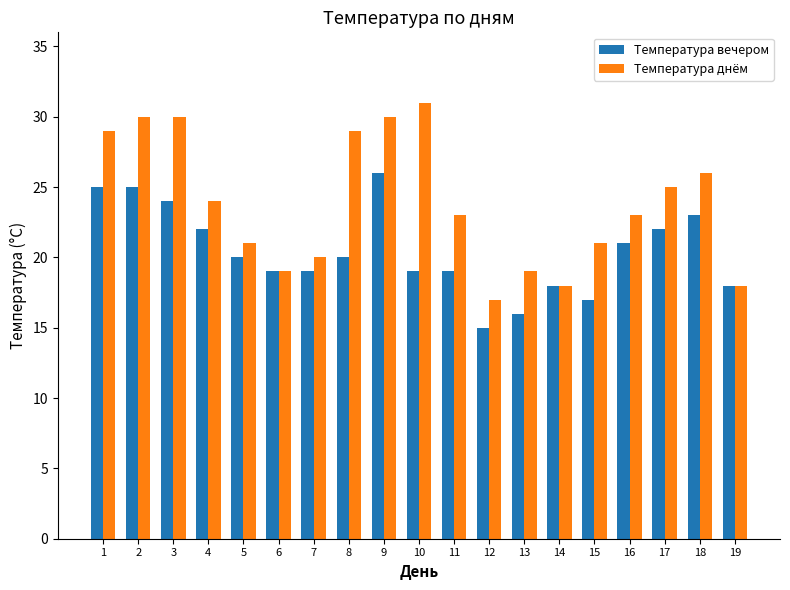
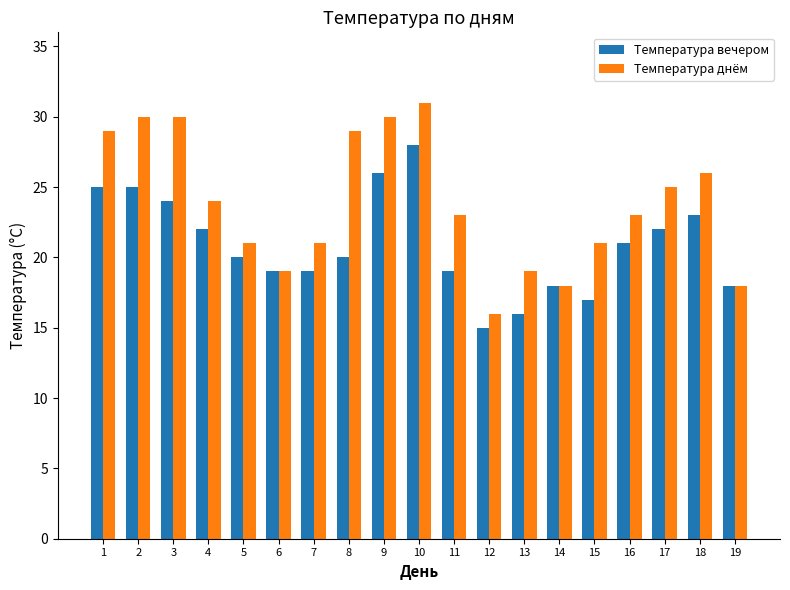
  {
    "Температура вечером": {
      "1": 25,
      "2": 25,
      "3": 24,
      "4": 22,
      "5": 20,
      "6": 19,
      "7": 19,
      "8": 20,
      "9": 26,
-     "10": 19,
+     "10": 28,
      "11": 19,
      "12": 15,
      "13": 16,
      "14": 18,
      "15": 17,
      "16": 21,
      "17": 22,
      "18": 23,
      "19": 18
    },
    "Температура днём": {
      "1": 29,
      "2": 30,
      "3": 30,
      "4": 24,
      "5": 21,
      "6": 19,
-     "7": 20,
+     "7": 21,
      "8": 29,
      "9": 30,
      "10": 31,
      "11": 23,
-     "12": 17,
+     "12": 16,
      "13": 19,
      "14": 18,
      "15": 21,
      "16": 23,
      "17": 25,
      "18": 26,
      "19": 18
    }
  }
